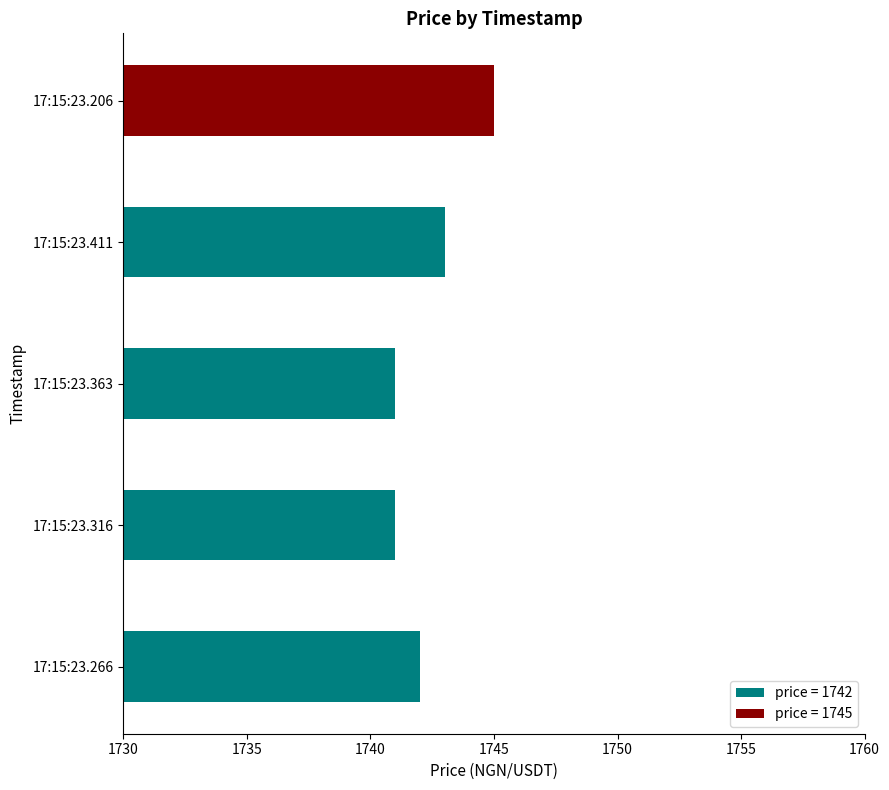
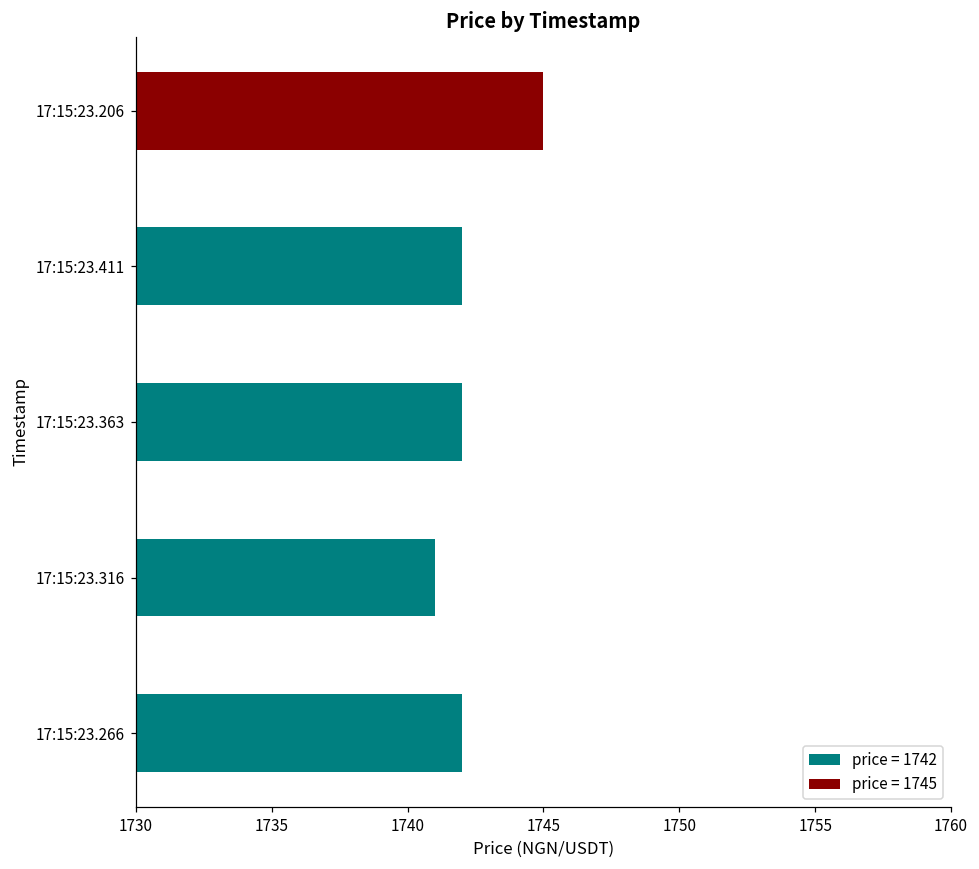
  {
    "17:15:23.206": 1745,
-   "17:15:23.411": 1743,
-   "17:15:23.363": 1741,
+   "17:15:23.411": 1742,
+   "17:15:23.363": 1742,
    "17:15:23.316": 1741,
    "17:15:23.266": 1742
  }
